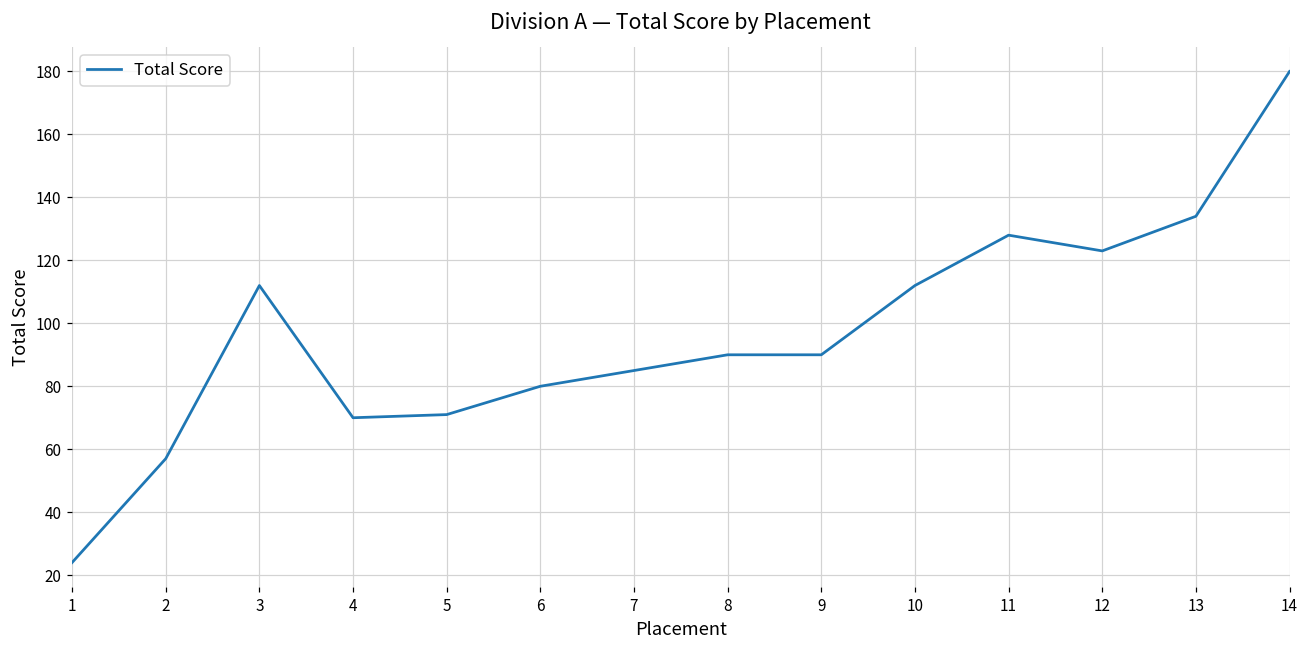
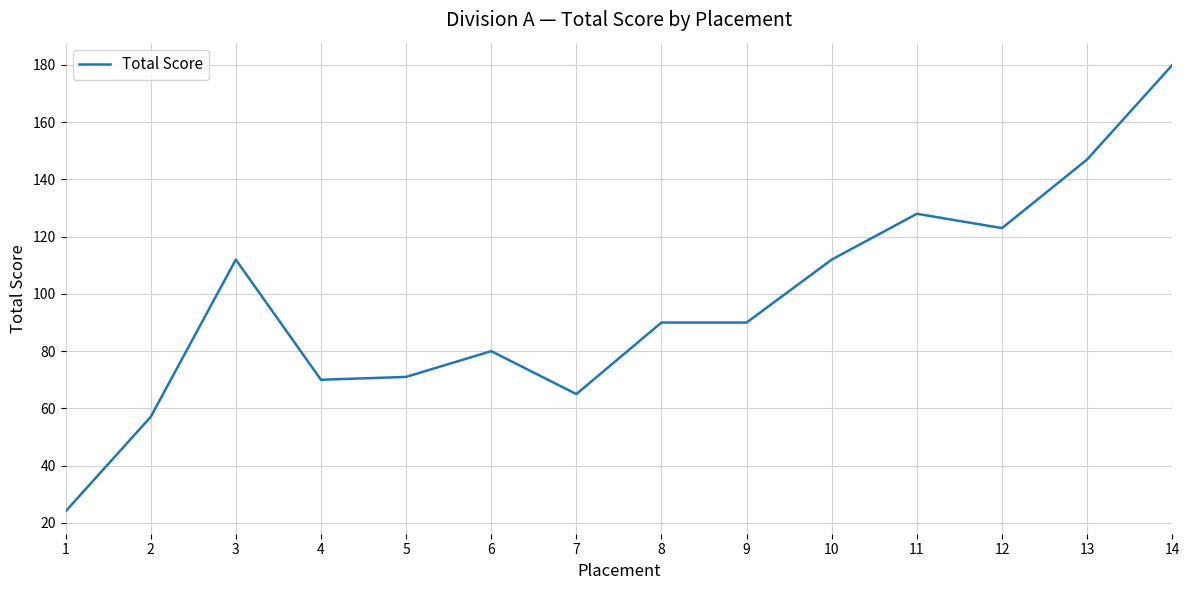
  {
    "1": 24,
    "2": 57,
    "3": 112,
    "4": 70,
    "5": 71,
    "6": 80,
-   "7": 85,
+   "7": 65,
    "8": 90,
    "9": 90,
    "10": 112,
    "11": 128,
    "12": 123,
-   "13": 134,
+   "13": 147,
    "14": 180
  }
